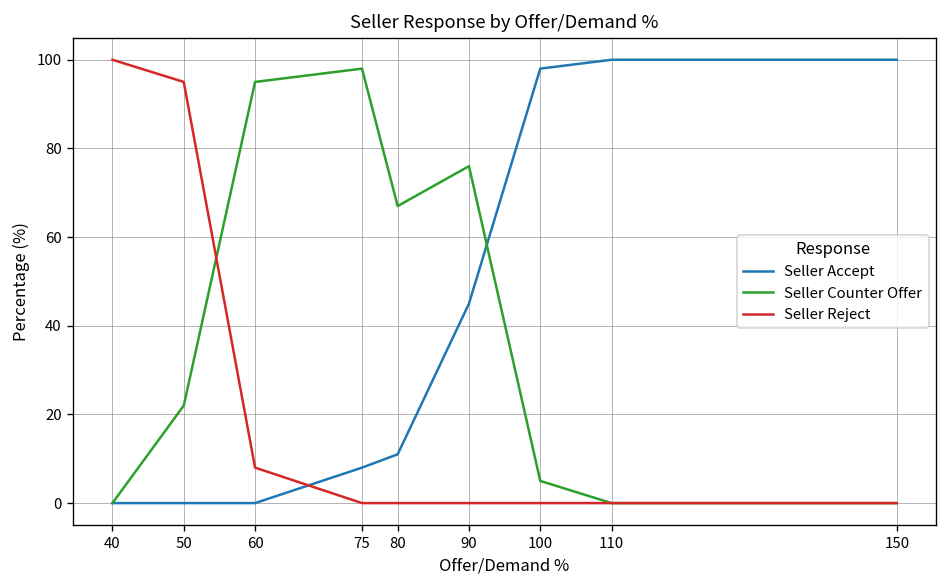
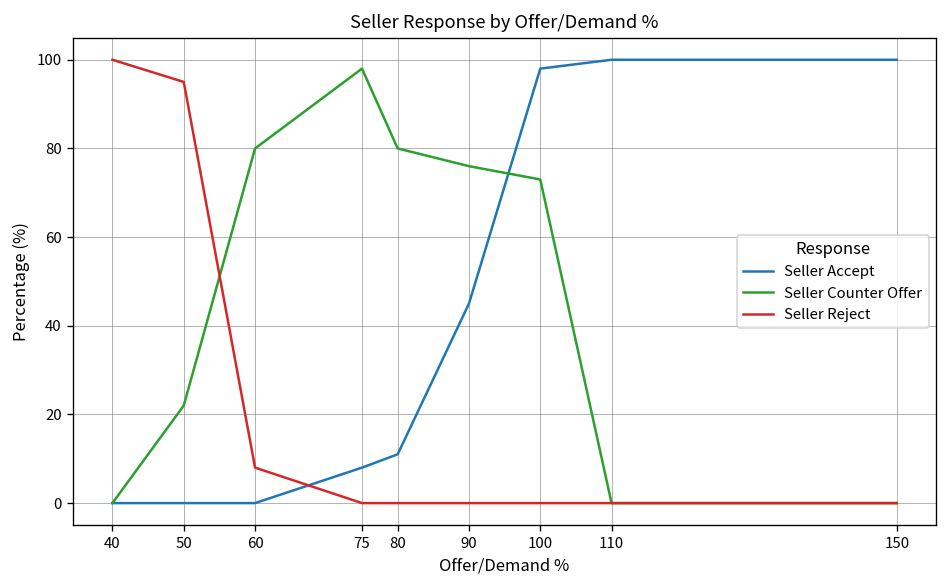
  {
    "Seller Accept": {
      "50": 0,
      "60": 0,
      "75": 8,
      "80": 11,
      "90": 45,
      "100": 98,
      "110": 100,
      "150": 100
    },
    "Seller Counter Offer": {
      "50": 22,
-     "60": 95,
+     "60": 80,
      "75": 98,
-     "80": 67,
+     "80": 80,
      "90": 76,
-     "100": 5
+     "100": 73
    },
    "Seller Reject": {
      "40": 100,
      "50": 95,
      "60": 8,
      "75": 0,
      "80": 0,
      "90": 0,
      "100": 0
    }
  }
